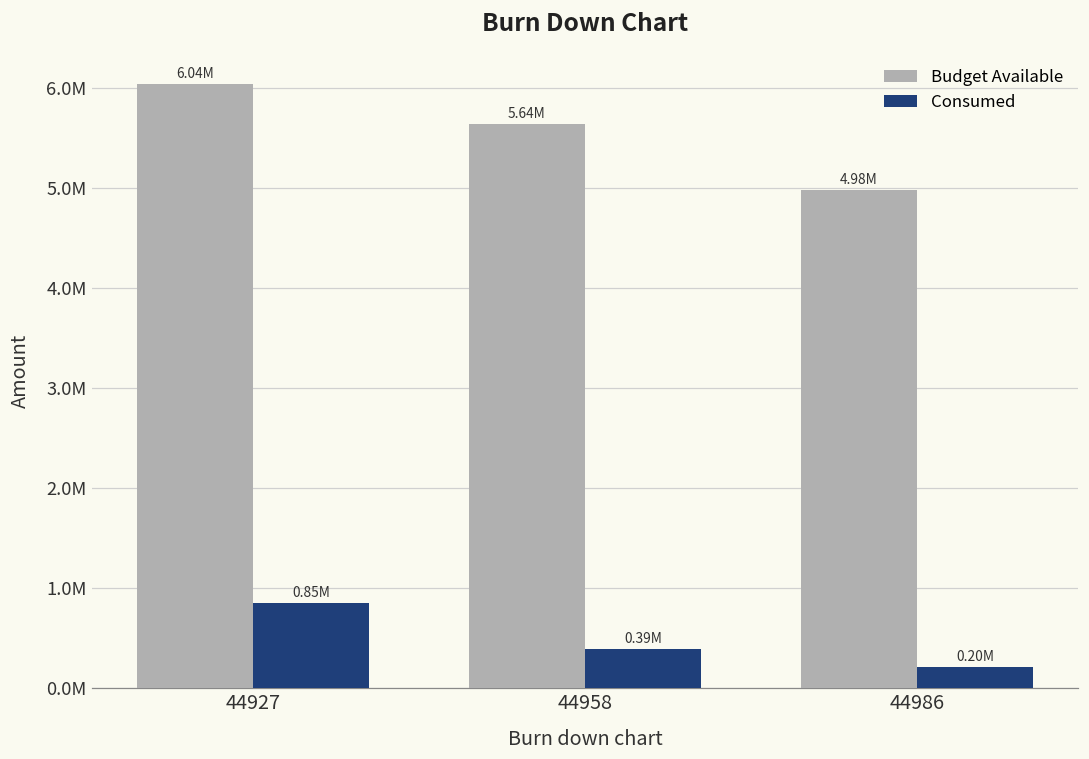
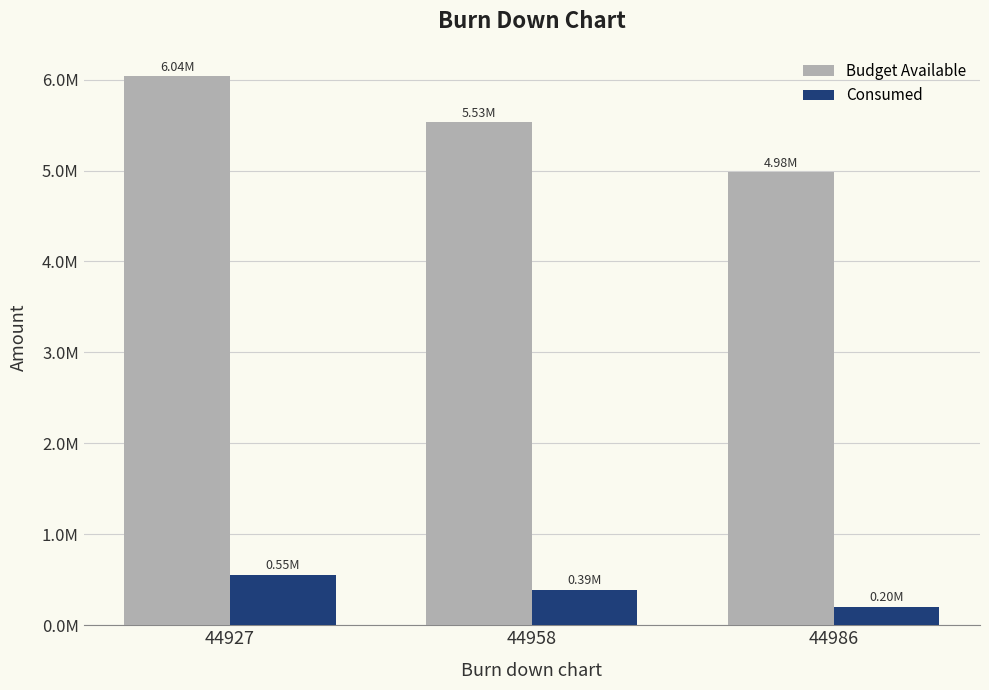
  {
    "Budget Available": {
      "44927": "6.04M",
-     "44958": "5.64M",
+     "44958": "5.53M",
      "44986": "4.98M"
    },
    "Consumed": {
-     "44927": "0.85M",
+     "44927": "0.55M",
      "44958": "0.39M",
      "44986": "0.20M"
    }
  }
